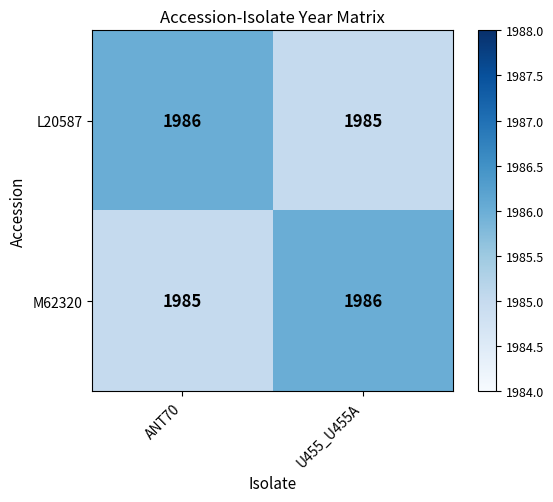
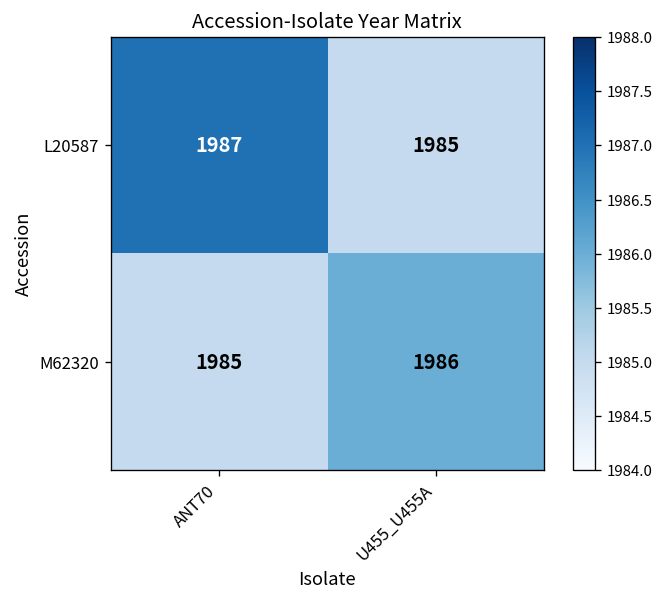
  {
    "L20587": {
-     "ANT70": 1986,
+     "ANT70": 1987,
      "U455_U455A": 1985
    },
    "M62320": {
      "ANT70": 1985,
      "U455_U455A": 1986
    }
  }
